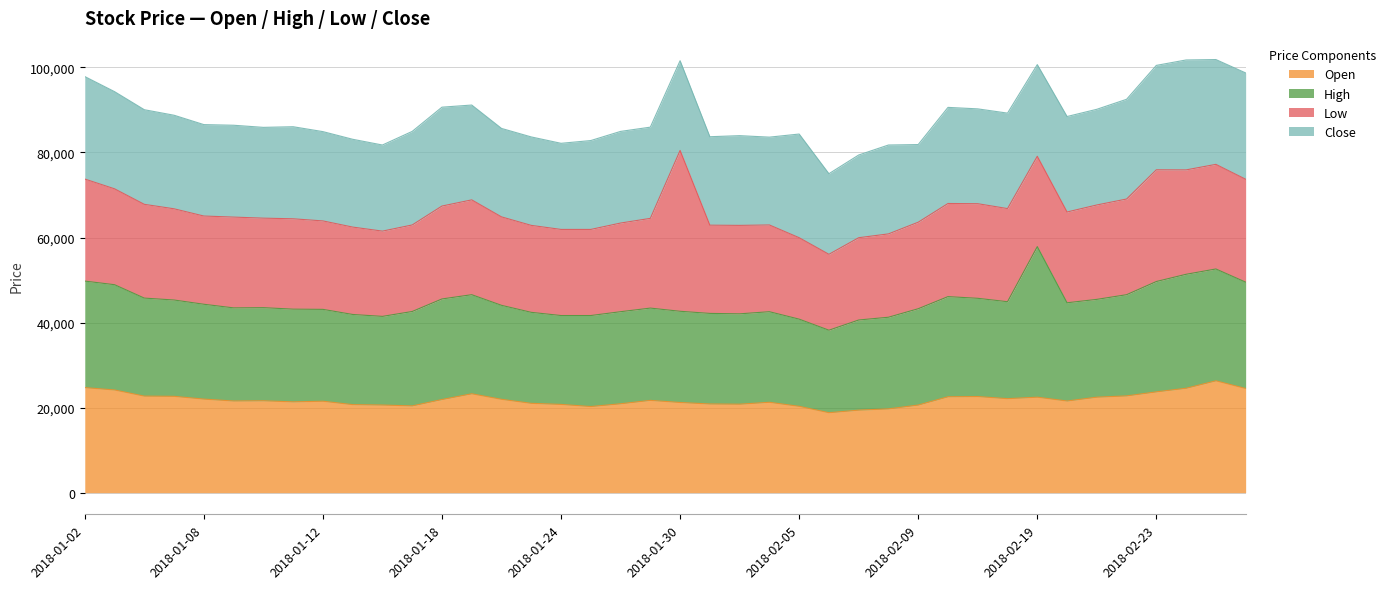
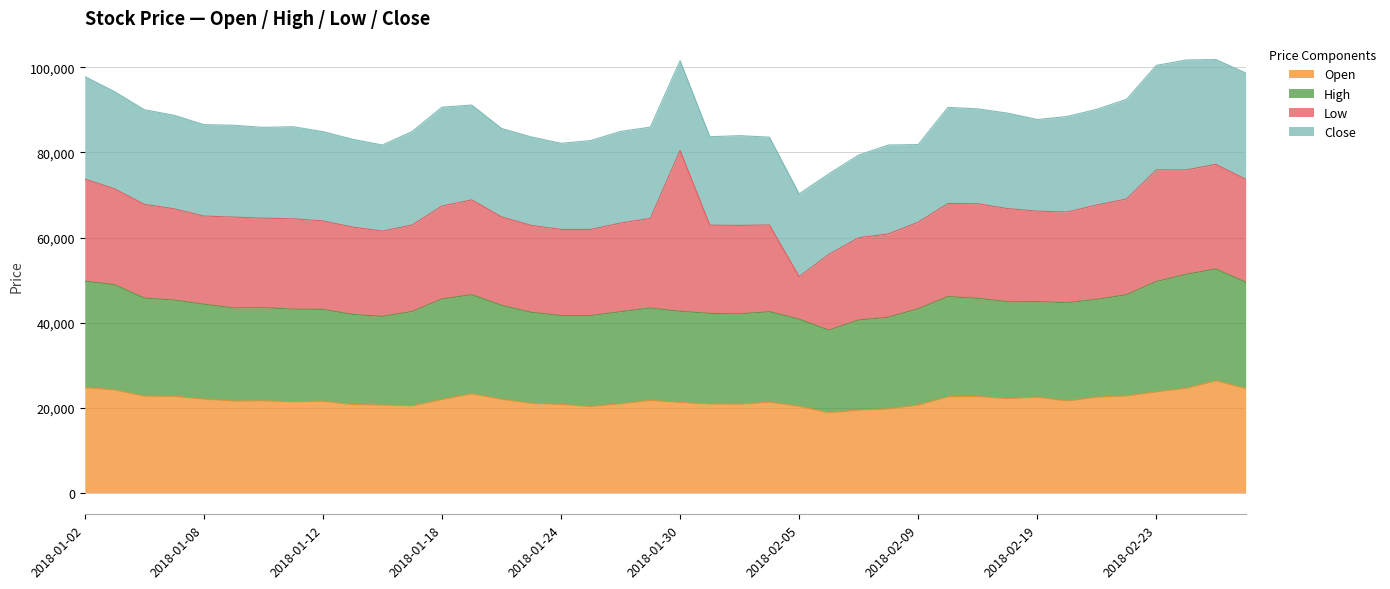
  {
    "Open": {
      "2018-01-02": "25,000",
      "2018-01-08": "22,000",
      "2018-01-12": "22,000",
      "2018-01-18": "22,000",
      "2018-01-24": "21,000",
      "2018-01-30": "21,000",
      "2018-02-05": "20,000",
      "2018-02-09": "21,000",
      "2018-02-19": "22,000",
      "2018-02-23": "24,000"
    },
    "High": {
      "2018-01-02": "25,000",
      "2018-01-08": "22,000",
      "2018-01-12": "22,000",
      "2018-01-18": "24,000",
      "2018-01-24": "21,000",
      "2018-01-30": "21,000",
      "2018-02-05": "21,000",
      "2018-02-09": "23,000",
-     "2018-02-19": "35,000",
+     "2018-02-19": "23,000",
      "2018-02-23": "26,000"
    },
    "Low": {
      "2018-01-02": "24,000",
      "2018-01-08": "21,000",
      "2018-01-12": "21,000",
      "2018-01-18": "22,000",
      "2018-01-24": "20,000",
      "2018-01-30": "38,000",
-     "2018-02-05": "19,000",
+     "2018-02-05": "10,000",
      "2018-02-09": "20,000",
      "2018-02-19": "21,000",
      "2018-02-23": "26,000"
    },
    "Close": {
      "2018-01-02": "24,000",
      "2018-01-08": "22,000",
      "2018-01-12": "21,000",
      "2018-01-18": "23,000",
      "2018-01-24": "20,000",
      "2018-01-30": "21,000",
-     "2018-02-05": "24,000",
+     "2018-02-05": "19,000",
      "2018-02-09": "18,000",
      "2018-02-19": "22,000",
      "2018-02-23": "25,000"
    }
  }
